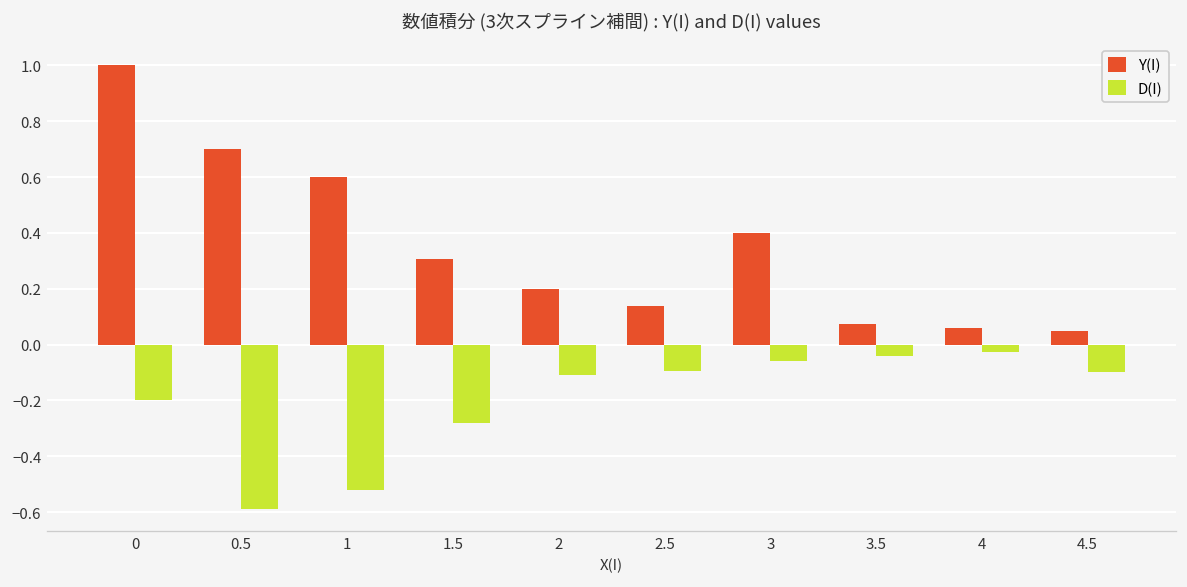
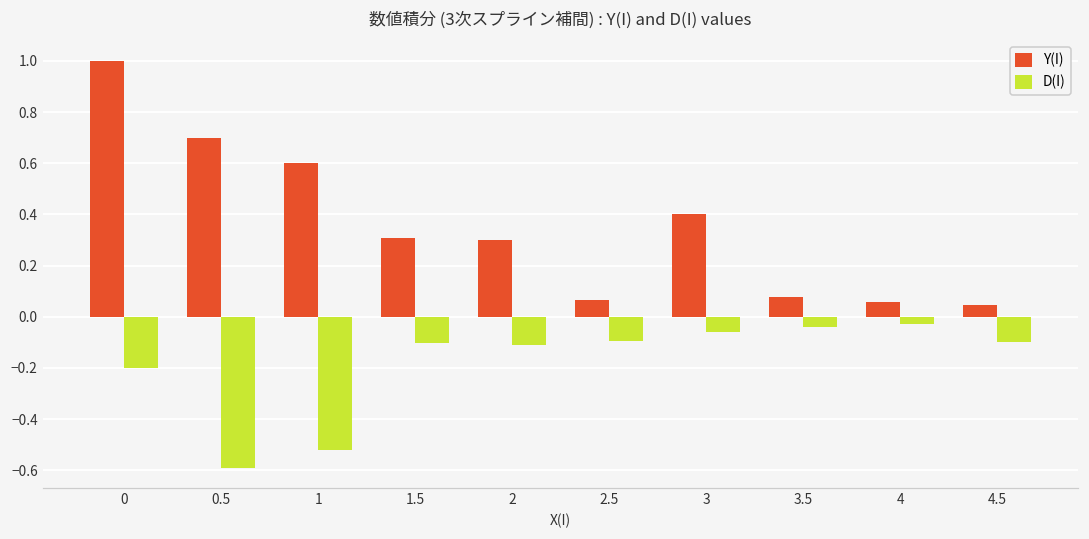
  {
    "Y(I)": {
      "0": 1.00,
      "0.5": 0.70,
      "1": 0.60,
      "1.5": 0.31,
-     "2": 0.2,
-     "2.5": 0.14,
+     "2": 0.3,
+     "2.5": 0.07,
      "3": 0.40,
      "3.5": 0.08,
      "4": 0.06,
      "4.5": 0.05
    },
    "D(I)": {
      "0": -0.20,
      "0.5": -0.59,
      "1": -0.52,
-     "1.5": -0.28,
+     "1.5": -0.10,
      "2": -0.11,
      "2.5": -0.09,
      "3": -0.06,
      "3.5": -0.04,
      "4": -0.03,
      "4.5": -0.10
    }
  }
